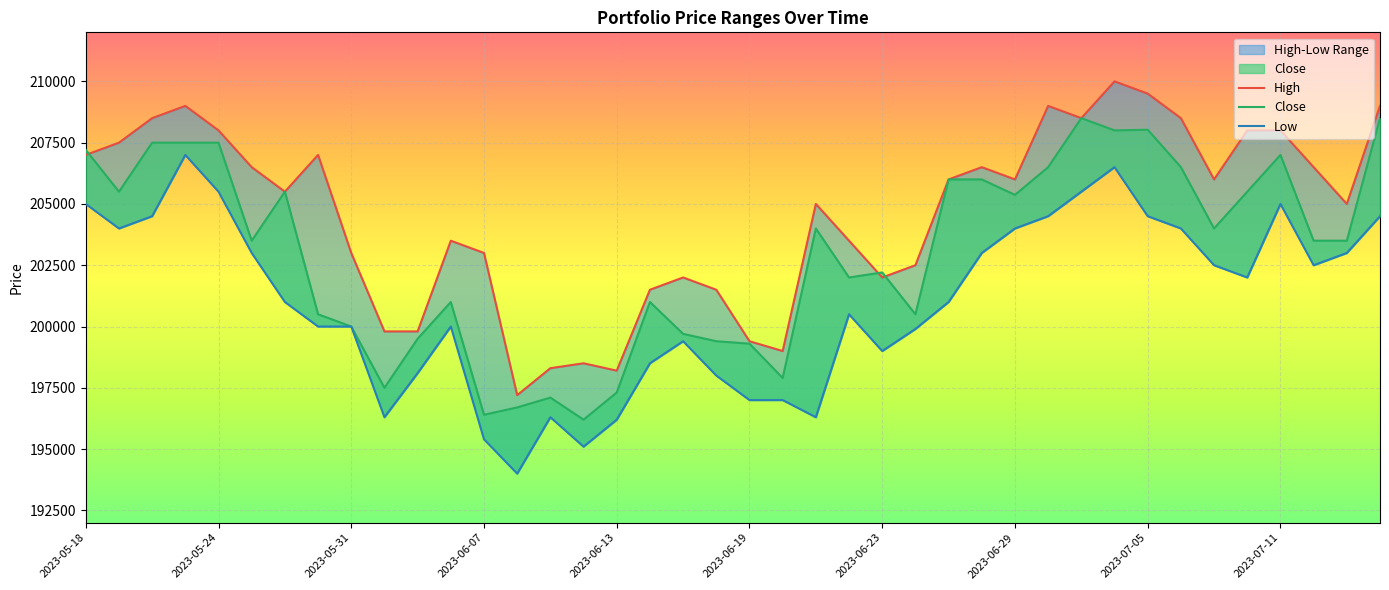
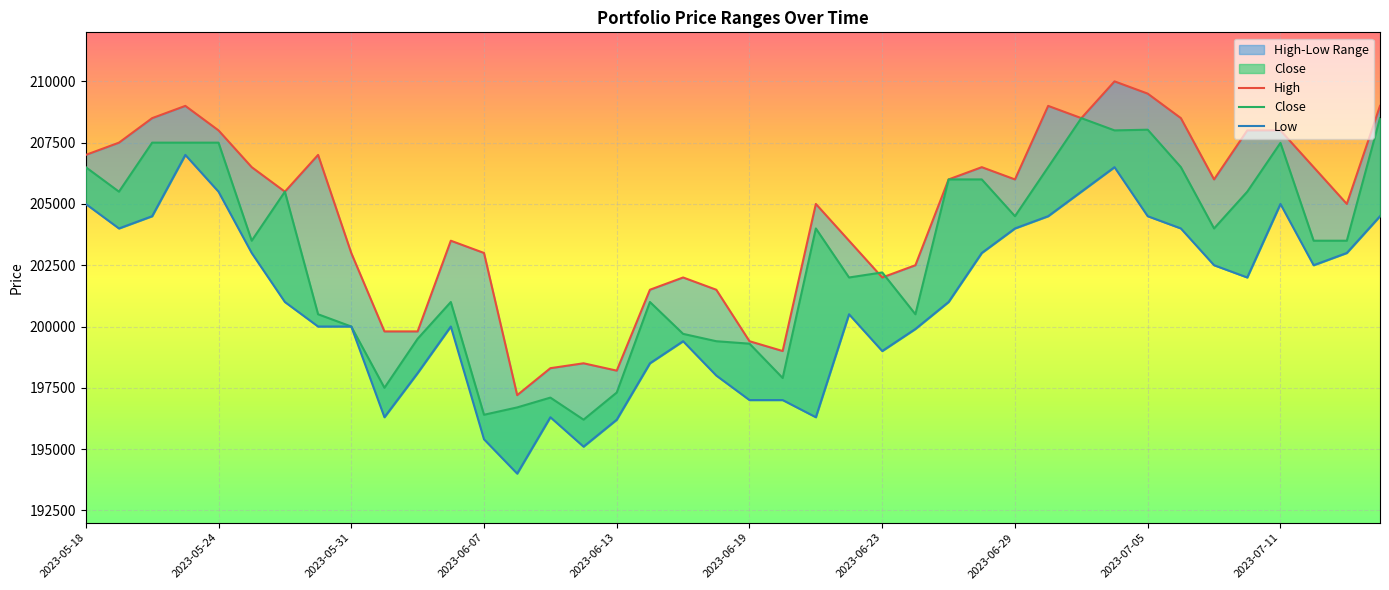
  {
    "Close": {
-     "2023-05-18": 207200,
+     "2023-05-18": 206500,
      "2023-05-24": 207500,
      "2023-06-07": 196400,
      "2023-06-13": 197300,
      "2023-06-23": 202200,
-     "2023-06-29": 205400,
+     "2023-06-29": 204500,
      "2023-07-05": 208000,
-     "2023-07-11": 207000
+     "2023-07-11": 207500
    }
  }
